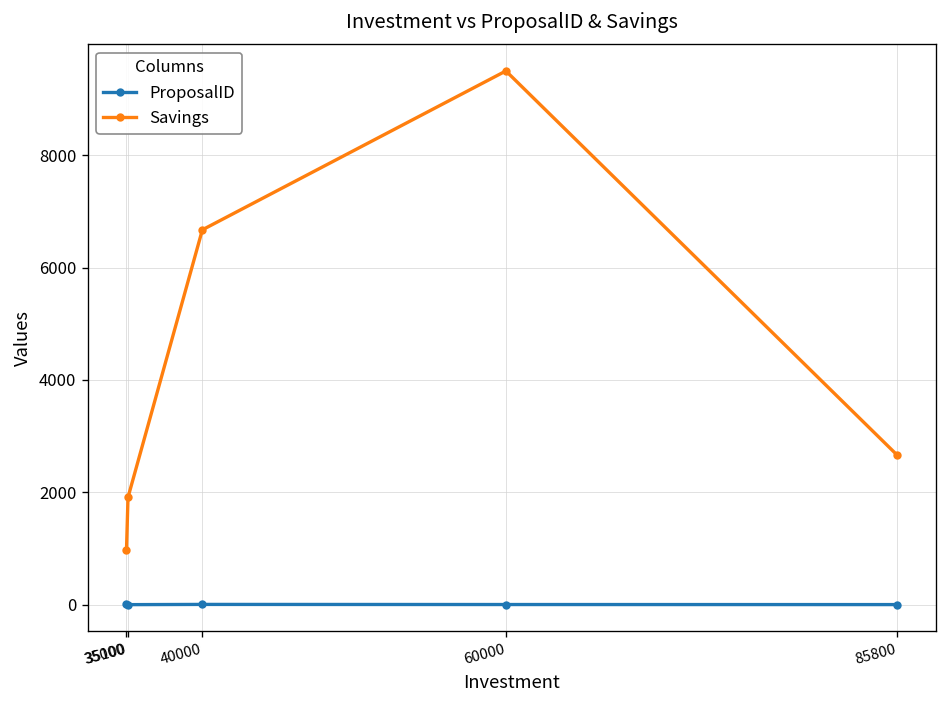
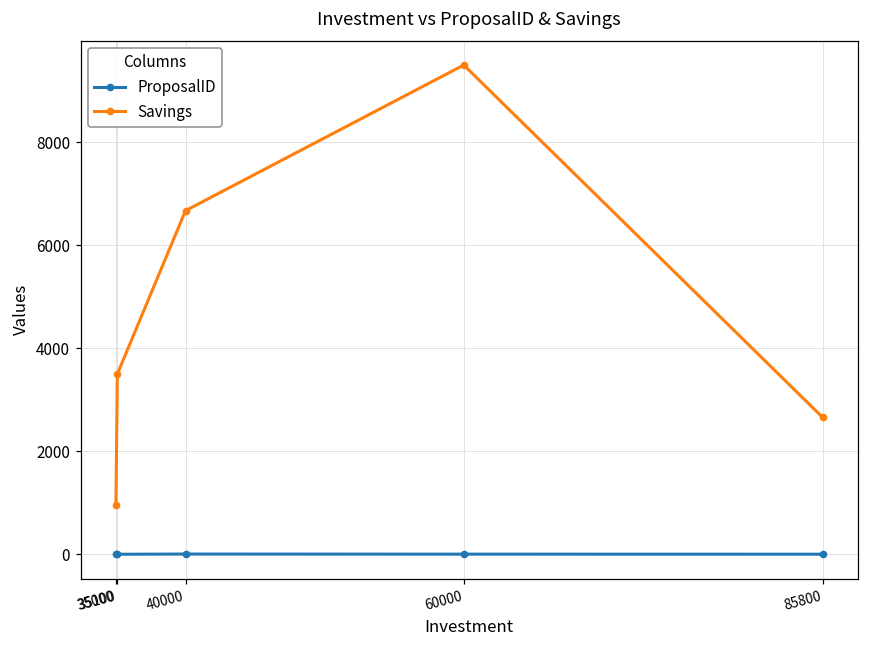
  {
    "ProposalID": {
      "35000": 0,
      "35100": 0,
      "40000": 0,
      "60000": 0,
      "85800": 0
    },
    "Savings": {
      "35000": 1000,
-     "35100": 1900,
+     "35100": 3500,
      "40000": 6700,
      "60000": 9500,
      "85800": 2700
    }
  }
